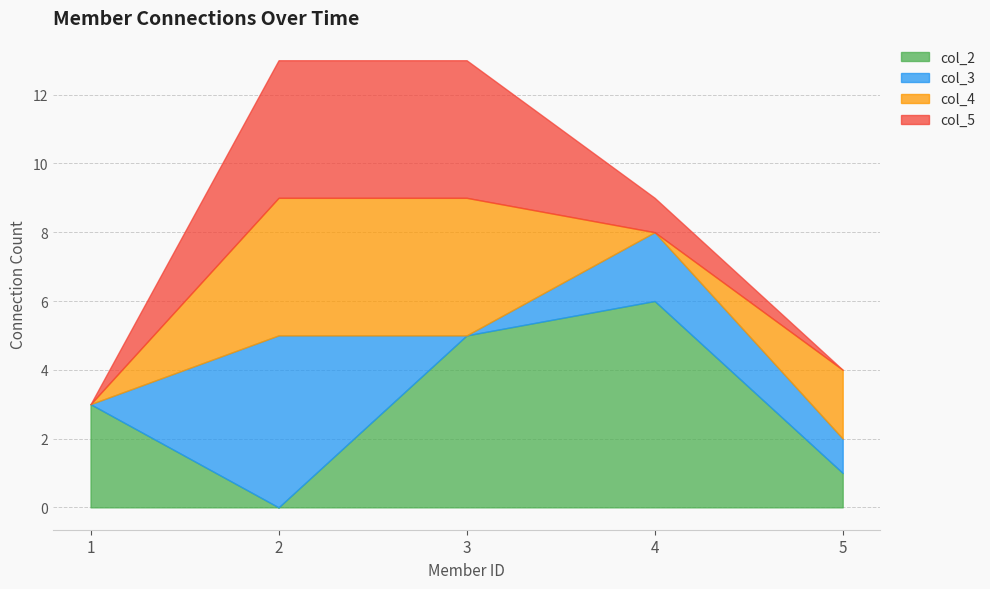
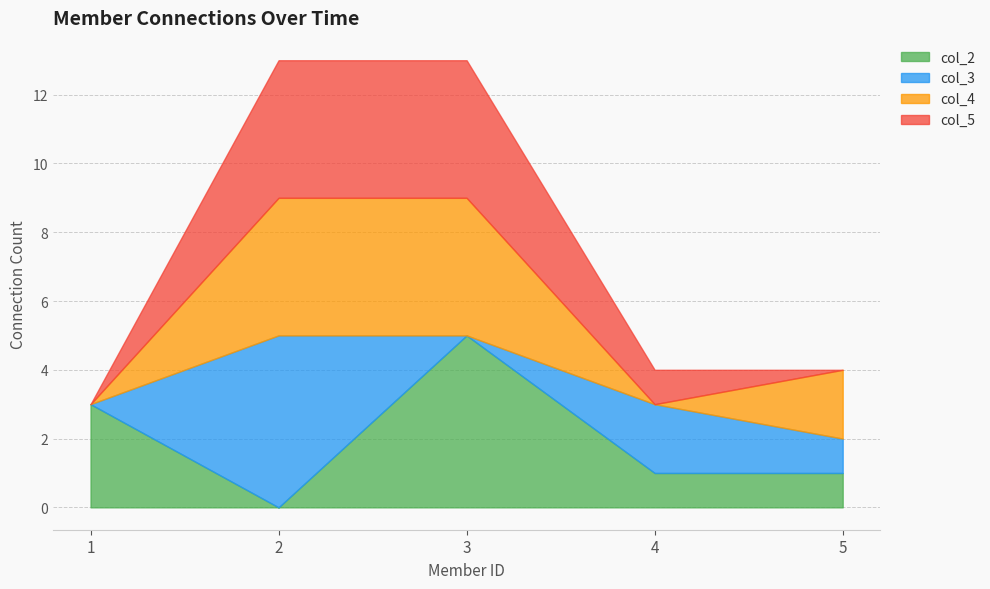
  {
    "col_2": {
      "2": 0,
-     "4": 6,
+     "4": 1,
      "5": 1
    },
    "col_3": {
      "2": 5,
      "5": 2
    },
    "col_4": {
      "2": 4,
      "3": 4
    },
    "col_5": {
      "2": 4,
      "3": 4,
      "4": 1
    }
  }
